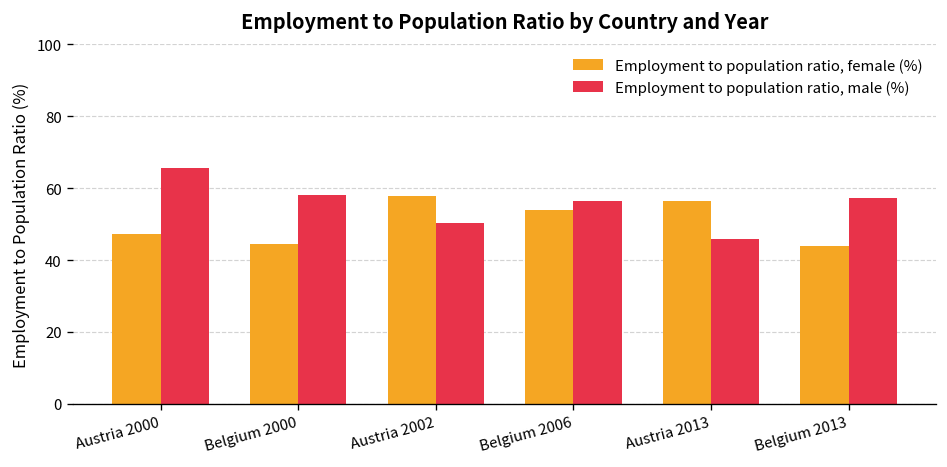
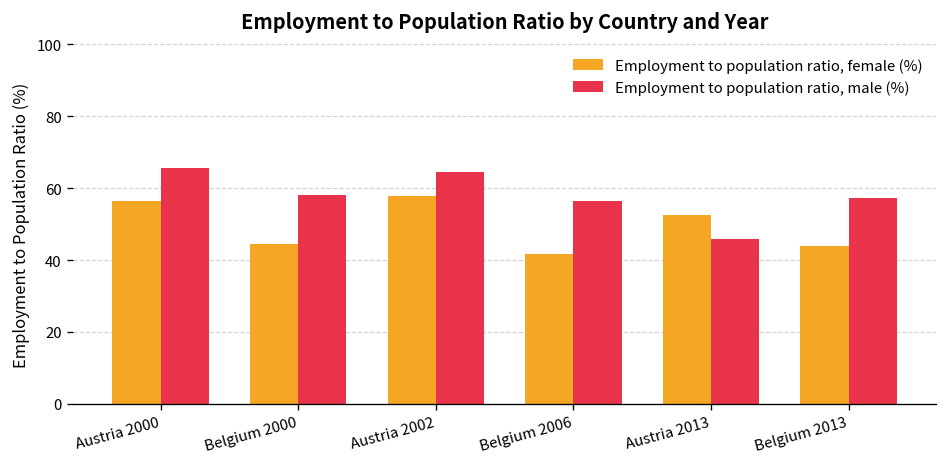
  {
    "Employment to population ratio, female (%)": {
-     "Austria 2000": 47,
+     "Austria 2000": 56,
      "Belgium 2000": 45,
      "Austria 2002": 58,
-     "Belgium 2006": 54,
-     "Austria 2013": 57,
+     "Belgium 2006": 42,
+     "Austria 2013": 52,
      "Belgium 2013": 44
    },
    "Employment to population ratio, male (%)": {
      "Austria 2000": 66,
      "Belgium 2000": 58,
-     "Austria 2002": 50,
+     "Austria 2002": 65,
      "Belgium 2006": 56,
      "Austria 2013": 46,
      "Belgium 2013": 57
    }
  }
